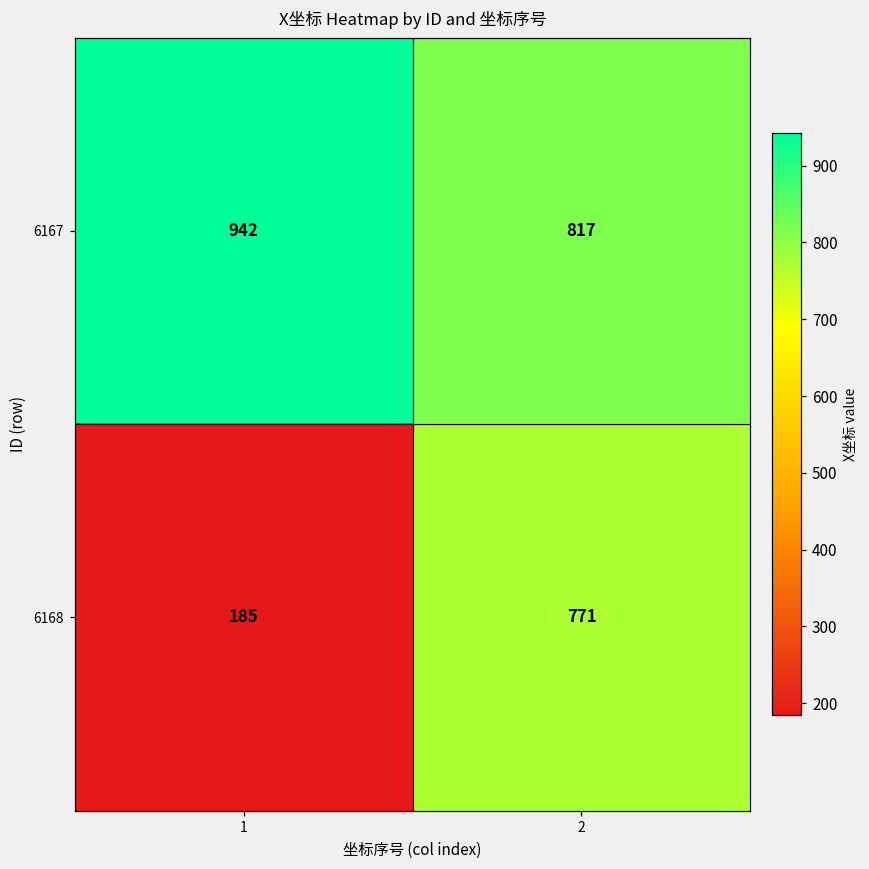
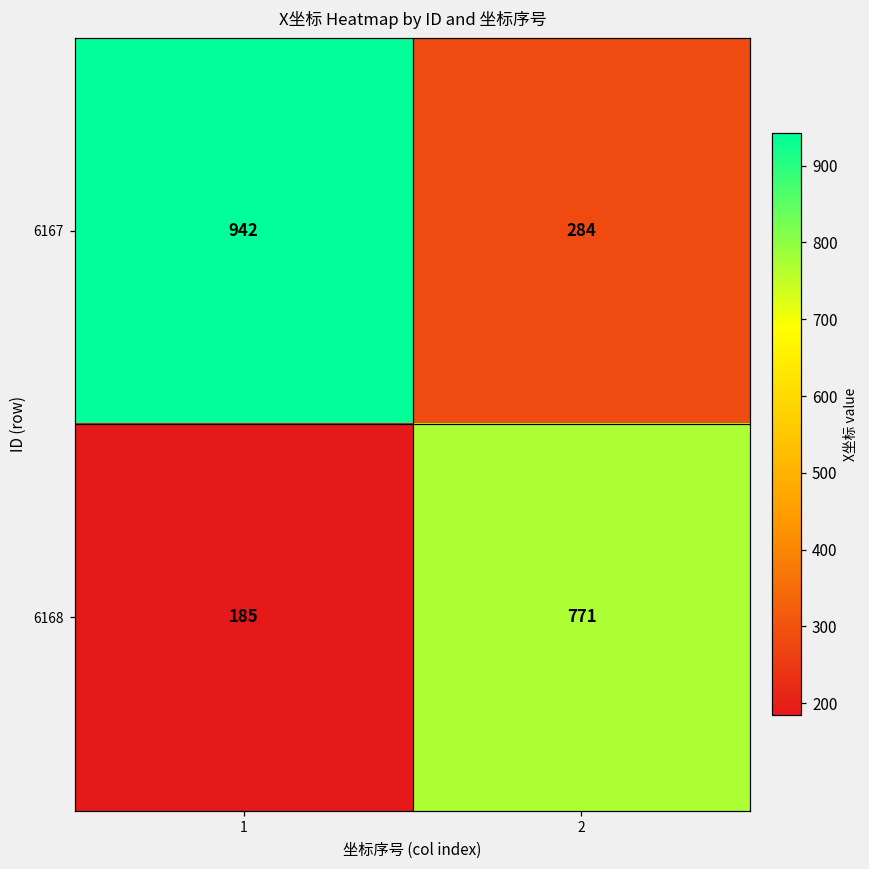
  {
    "6167": {
      "1": 942,
-     "2": 817
+     "2": 284
    },
    "6168": {
      "1": 185,
      "2": 771
    }
  }
